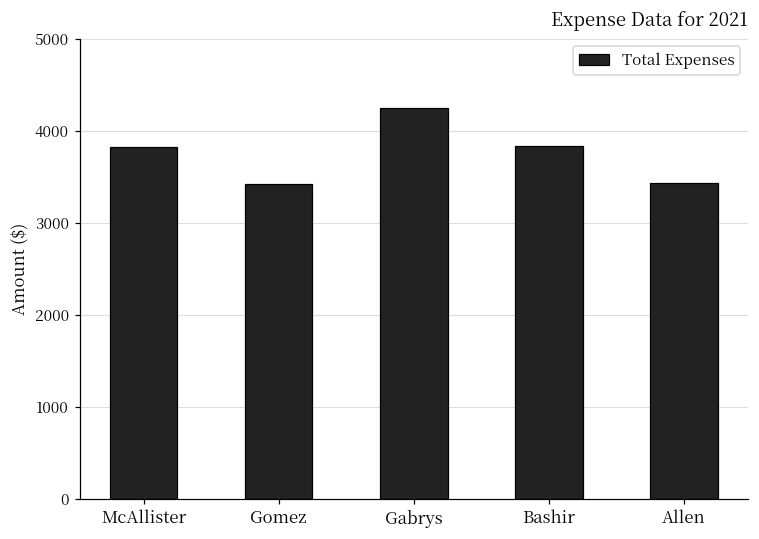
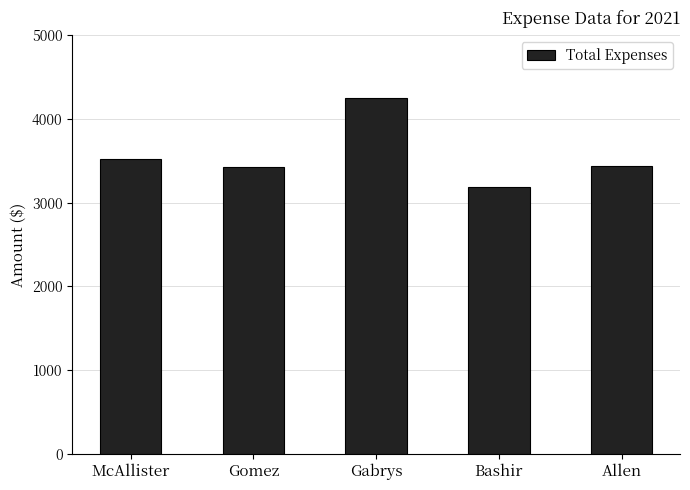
  {
-   "McAllister": 3800,
+   "McAllister": 3500,
    "Gomez": 3400,
    "Gabrys": 4300,
-   "Bashir": 3800,
+   "Bashir": 3200,
    "Allen": 3400
  }
